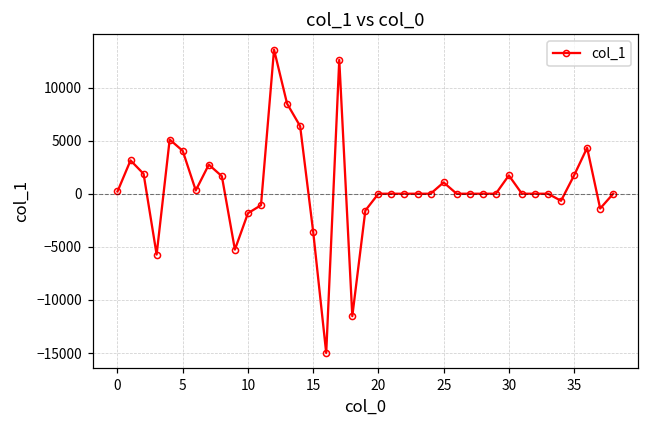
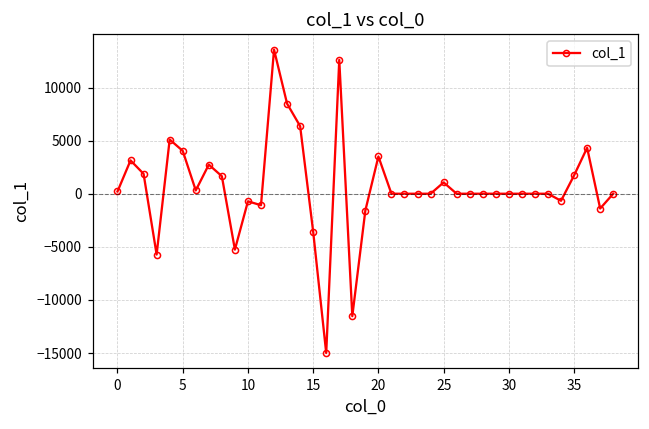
  {
    "0": 0,
    "5": 4000,
-   "10": -2000,
+   "10": -1000,
    "15": -4000,
-   "20": 0,
+   "20": 4000,
    "25": 1000,
-   "30": 2000,
+   "30": 0,
    "35": 2000
  }
